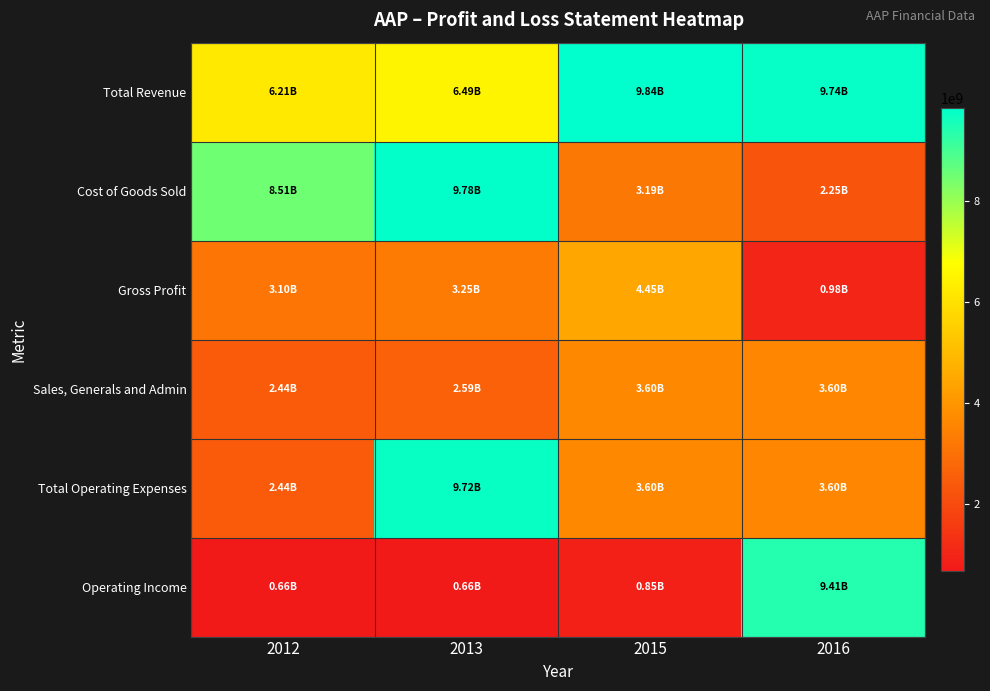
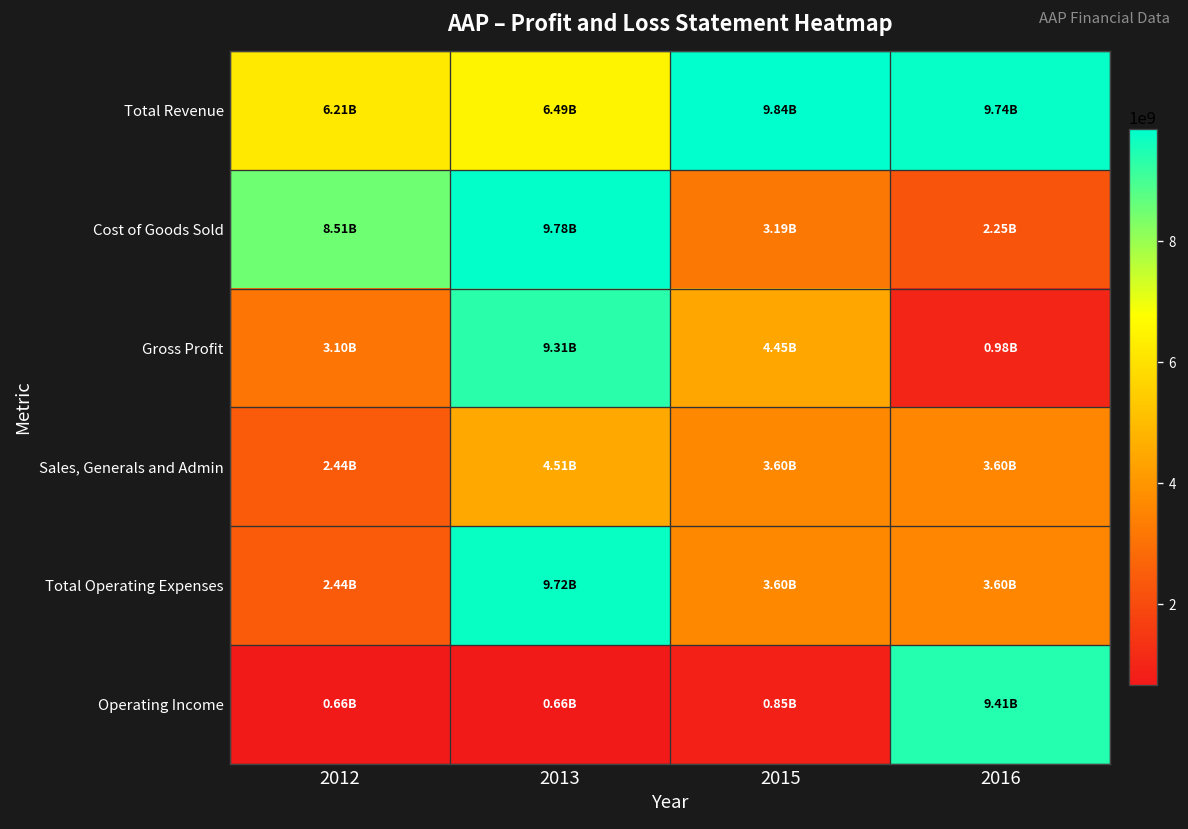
  {
    "Total Revenue": {
      "2012": "6.21B",
      "2013": "6.49B",
      "2015": "9.84B",
      "2016": "9.74B"
    },
    "Cost of Goods Sold": {
      "2012": "8.51B",
      "2013": "9.78B",
      "2015": "3.19B",
      "2016": "2.25B"
    },
    "Gross Profit": {
      "2012": "3.10B",
-     "2013": "3.25B",
+     "2013": "9.31B",
      "2015": "4.45B",
      "2016": "0.98B"
    },
    "Sales, Generals and Admin": {
      "2012": "2.44B",
-     "2013": "2.59B",
+     "2013": "4.51B",
      "2015": "3.60B",
      "2016": "3.60B"
    },
    "Total Operating Expenses": {
      "2012": "2.44B",
      "2013": "9.72B",
      "2015": "3.60B",
      "2016": "3.60B"
    },
    "Operating Income": {
      "2012": "0.66B",
      "2013": "0.66B",
      "2015": "0.85B",
      "2016": "9.41B"
    }
  }
